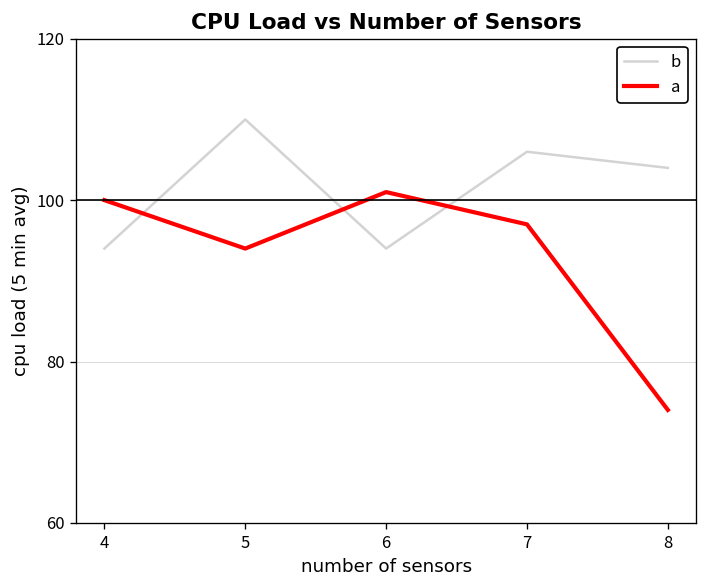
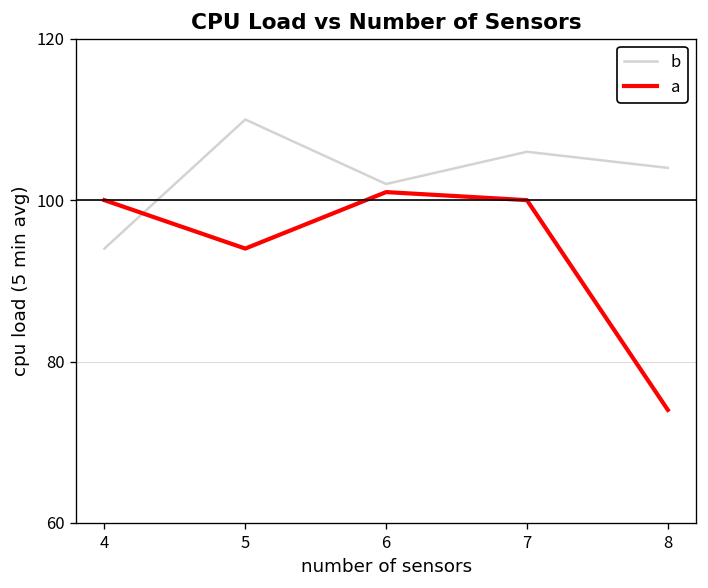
  {
    "b": {
      "4": 94,
      "5": 110,
-     "6": 94,
+     "6": 102,
      "7": 106,
      "8": 104
    },
    "a": {
      "4": 100,
      "5": 94,
      "6": 101,
-     "7": 97,
+     "7": 100,
      "8": 74
    }
  }
